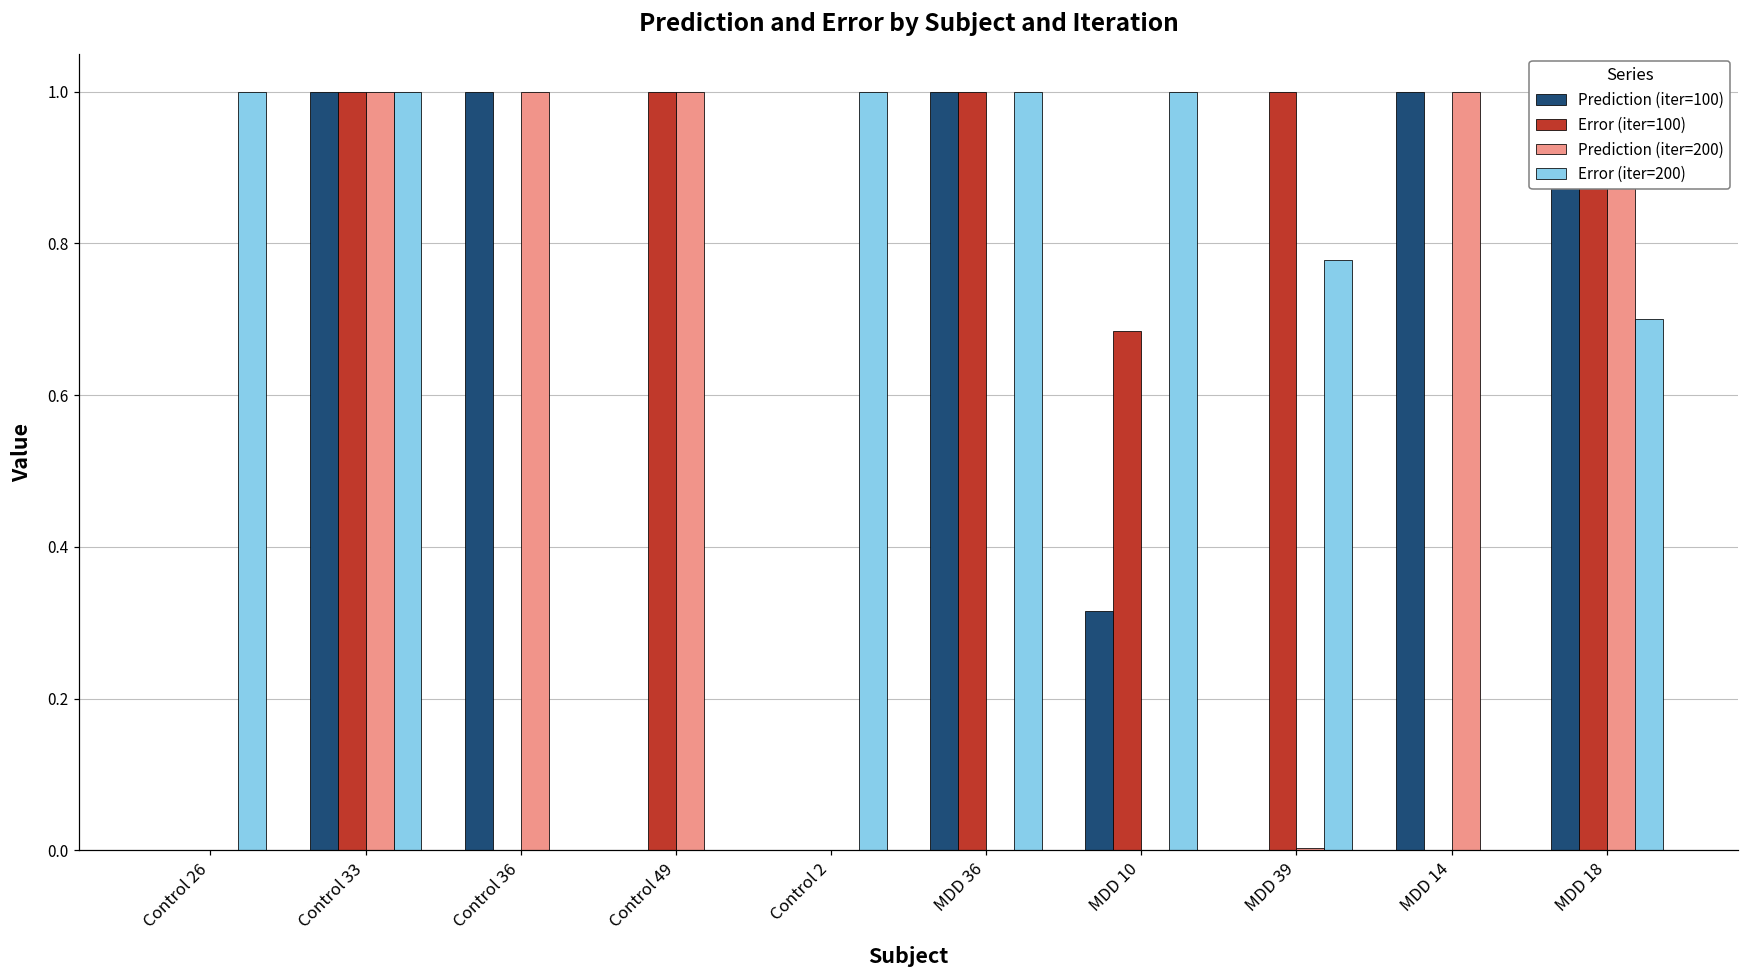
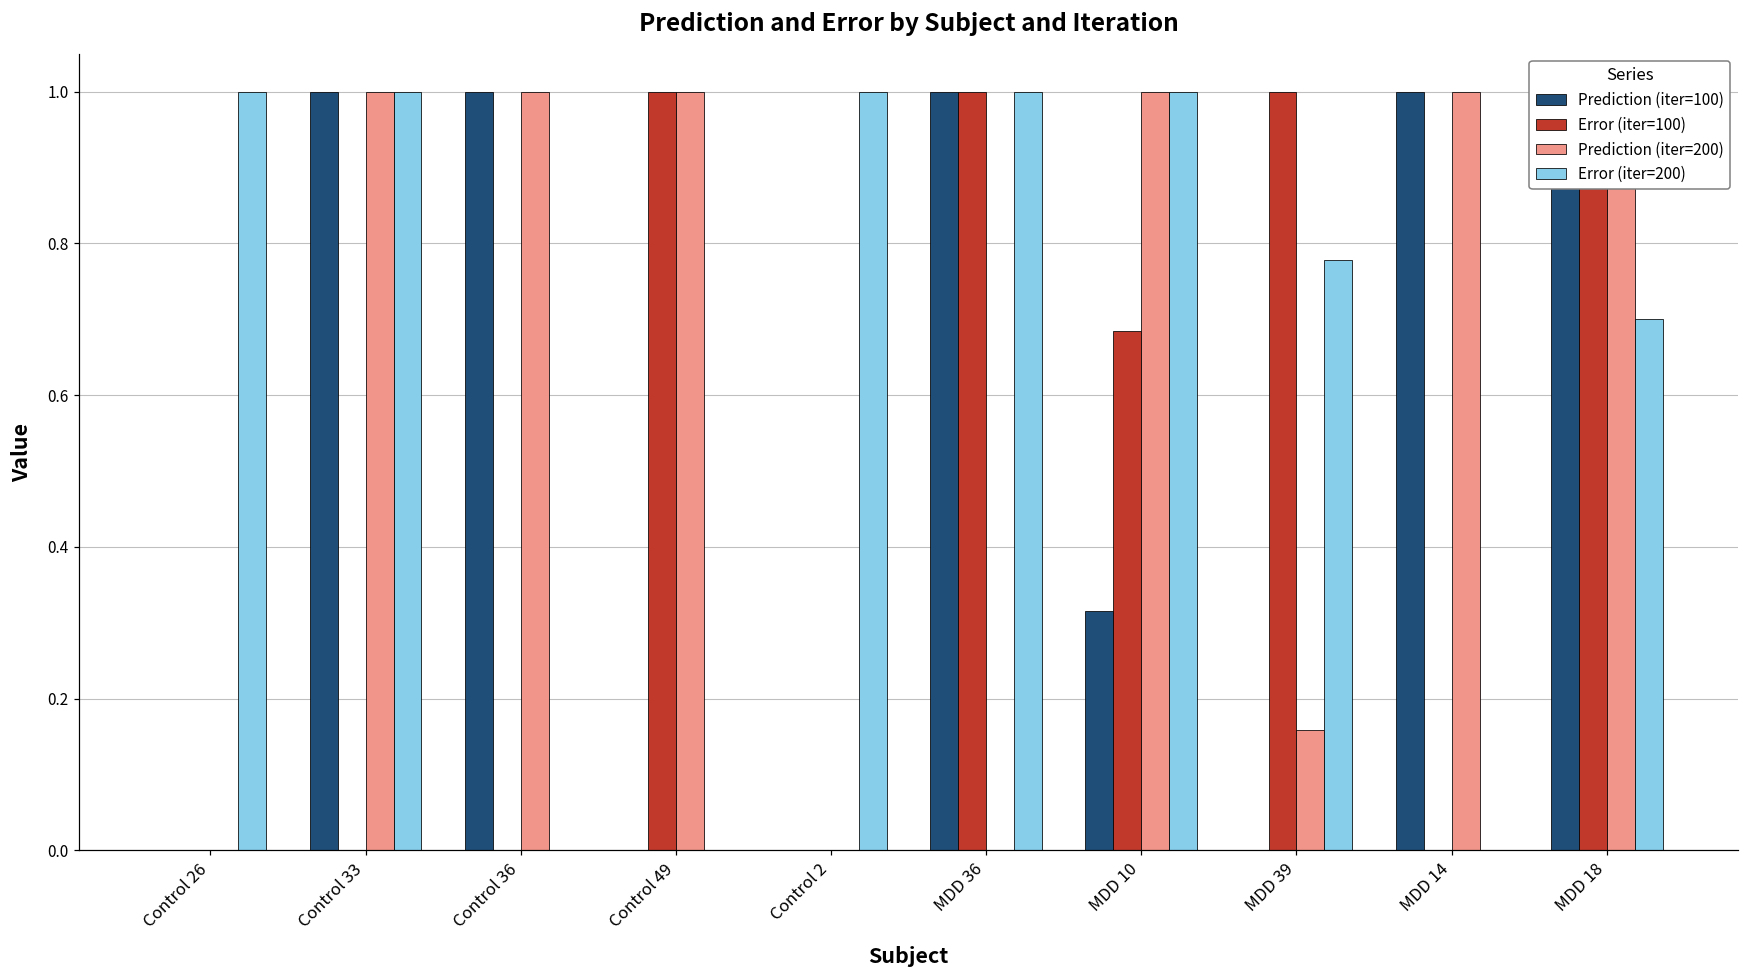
  {
    "Prediction (iter=100)": {
      "Control 33": 1.00,
      "Control 36": 1.00,
      "MDD 36": 1.00,
      "MDD 10": 0.32,
      "MDD 14": 1.00
    },
    "Error (iter=100)": {
-     "Control 33": 1,
+     "Control 33": 0,
      "Control 49": 1,
      "MDD 36": 1,
      "MDD 10": 0.68,
      "MDD 39": 1
    },
    "Prediction (iter=200)": {
      "Control 33": 1.00,
      "Control 36": 1.00,
      "Control 49": 1.00,
-     "MDD 10": 0,
-     "MDD 39": 0.00,
+     "MDD 10": 1,
+     "MDD 39": 0.16,
      "MDD 14": 1.00
    },
    "Error (iter=200)": {
      "Control 26": 1.00,
      "Control 33": 1.00,
      "Control 2": 1.00,
      "MDD 36": 1.00,
      "MDD 10": 1.00,
      "MDD 39": 0.78,
      "MDD 14": 0.00,
      "MDD 18": 0.70
    }
  }
